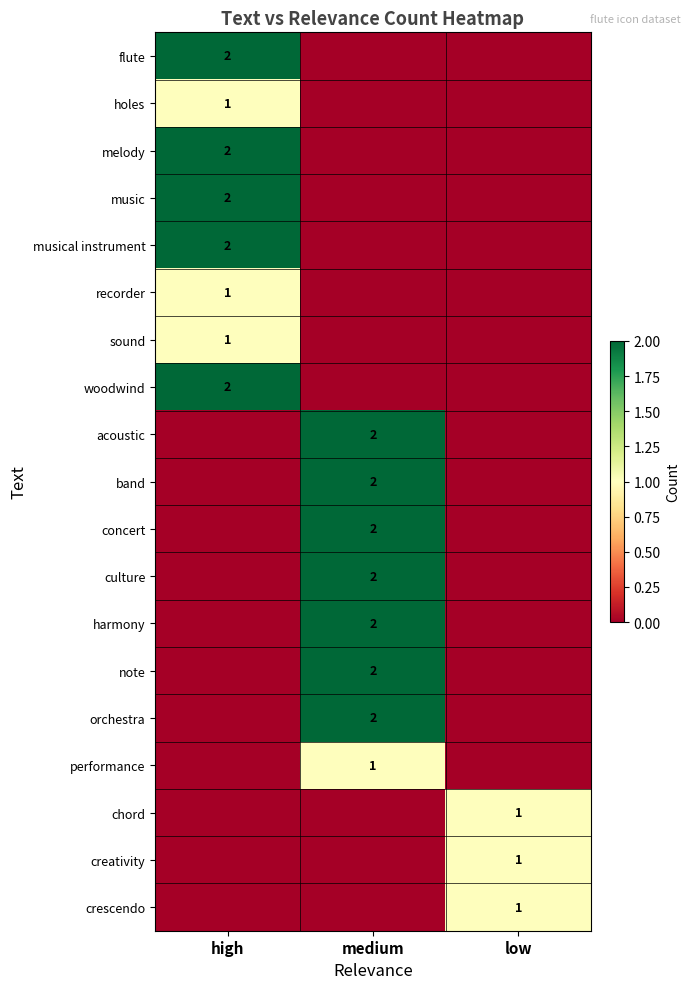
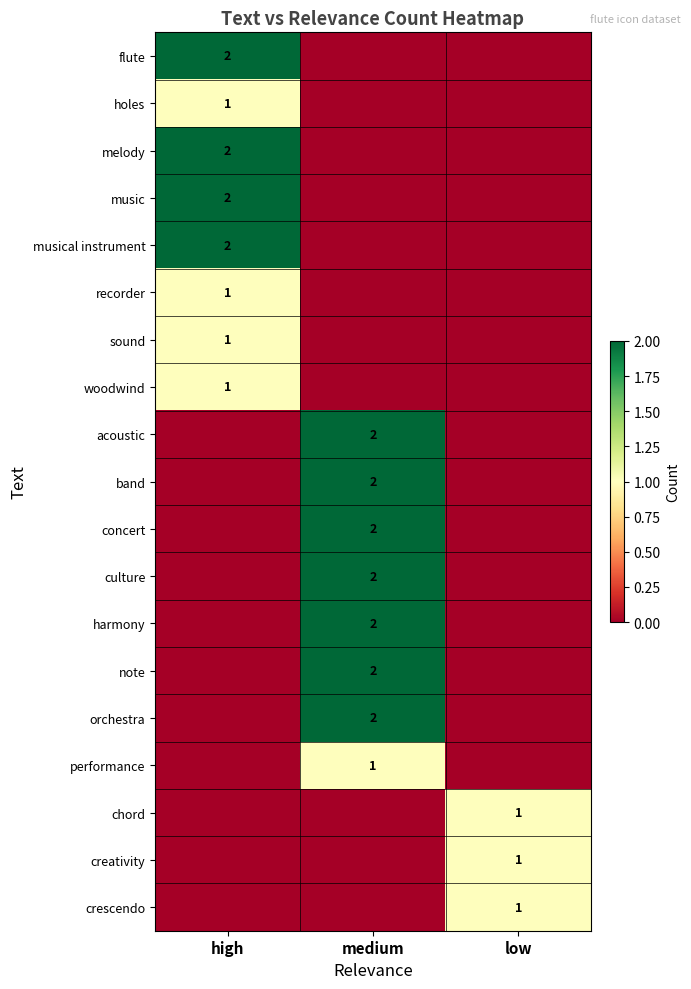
  {
    "flute": {
      "high": 2
    },
    "holes": {
      "high": 1
    },
    "melody": {
      "high": 2
    },
    "music": {
      "high": 2
    },
    "musical instrument": {
      "high": 2
    },
    "recorder": {
      "high": 1
    },
    "sound": {
      "high": 1
    },
    "woodwind": {
-     "high": 2
+     "high": 1
    },
    "acoustic": {
      "medium": 2
    },
    "band": {
      "medium": 2
    },
    "concert": {
      "medium": 2
    },
    "culture": {
      "medium": 2
    },
    "harmony": {
      "medium": 2
    },
    "note": {
      "medium": 2
    },
    "orchestra": {
      "medium": 2
    },
    "performance": {
      "medium": 1
    },
    "chord": {
      "low": 1
    },
    "creativity": {
      "low": 1
    },
    "crescendo": {
      "low": 1
    }
  }
